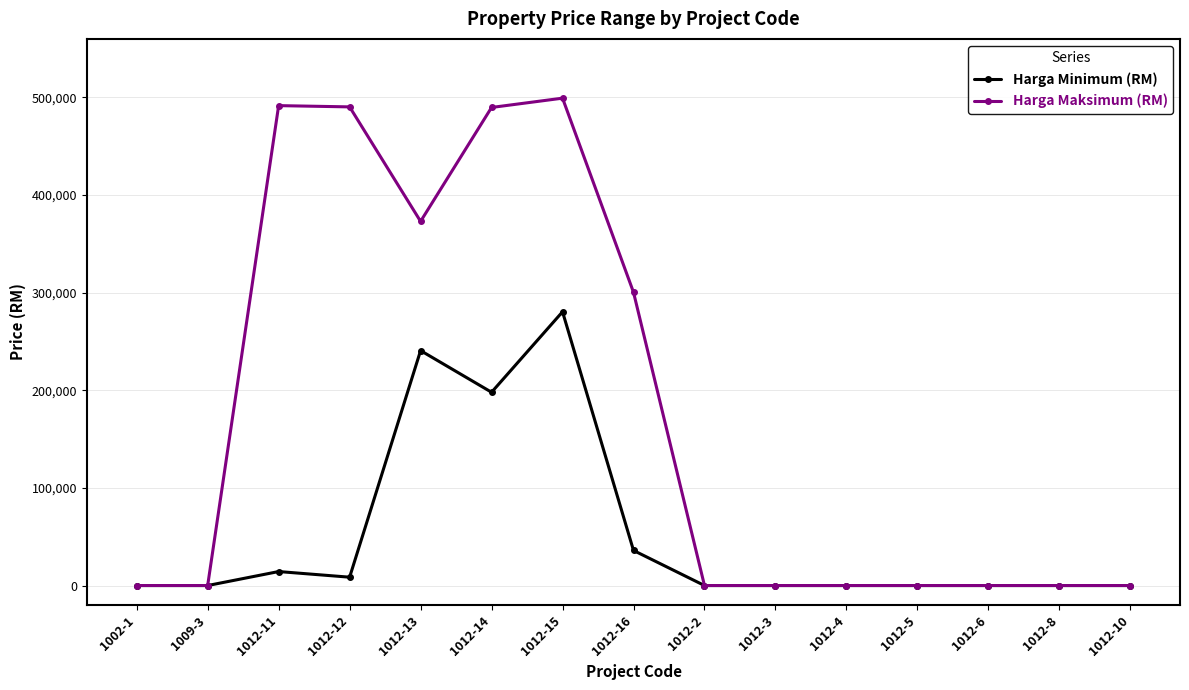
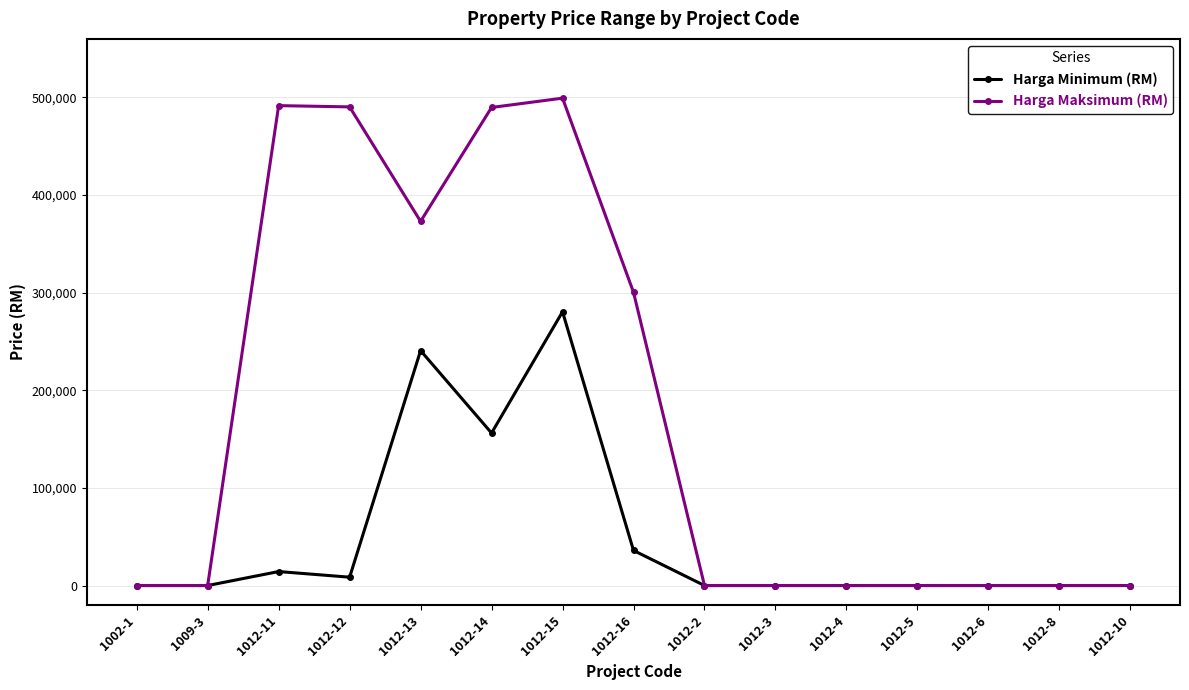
  {
    "Harga Minimum (RM)": {
      "1012-11": "10,000",
      "1012-12": "10,000",
      "1012-13": "240,000",
-     "1012-14": "200,000",
+     "1012-14": "160,000",
      "1012-15": "280,000",
      "1012-16": "40,000"
    },
    "Harga Maksimum (RM)": {
      "1012-11": "490,000",
      "1012-12": "490,000",
      "1012-13": "370,000",
      "1012-14": "490,000",
      "1012-15": "500,000",
      "1012-16": "300,000"
    }
  }
